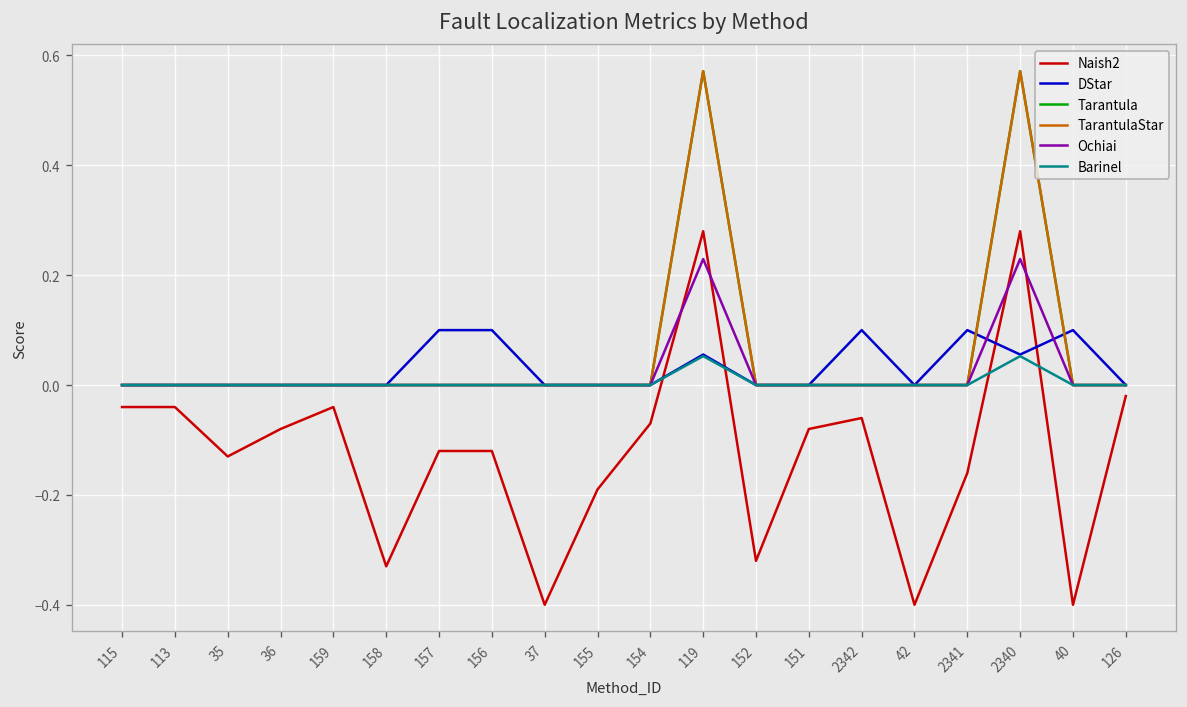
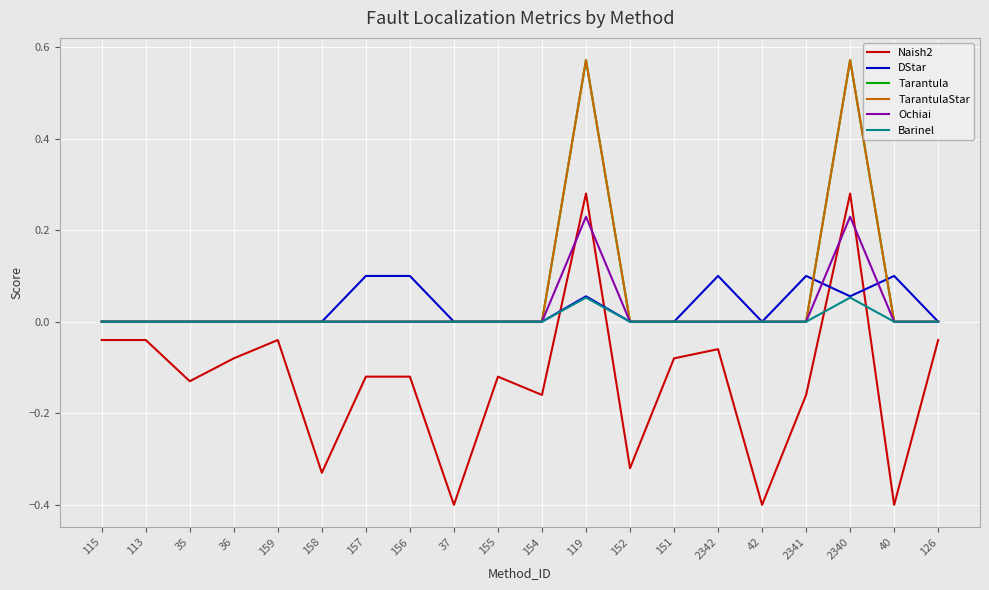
  {
    "Naish2": {
      "115": -0.04,
      "113": -0.04,
      "35": -0.13,
      "36": -0.08,
      "159": -0.04,
      "158": -0.33,
      "157": -0.12,
      "156": -0.12,
      "37": -0.40,
-     "155": -0.19,
-     "154": -0.07,
+     "155": -0.12,
+     "154": -0.16,
      "119": 0.28,
      "152": -0.32,
      "151": -0.08,
      "2342": -0.06,
      "42": -0.40,
      "2341": -0.16,
      "2340": 0.28,
      "40": -0.40,
-     "126": -0.02
+     "126": -0.04
    },
    "DStar": {
      "157": 0.10,
      "156": 0.10,
      "2342": 0.10,
      "2341": 0.10,
      "40": 0.10
    },
    "TarantulaStar": {
      "119": 0.57,
      "2340": 0.57
    },
    "Ochiai": {
      "119": 0.23,
      "2340": 0.23
    }
  }
